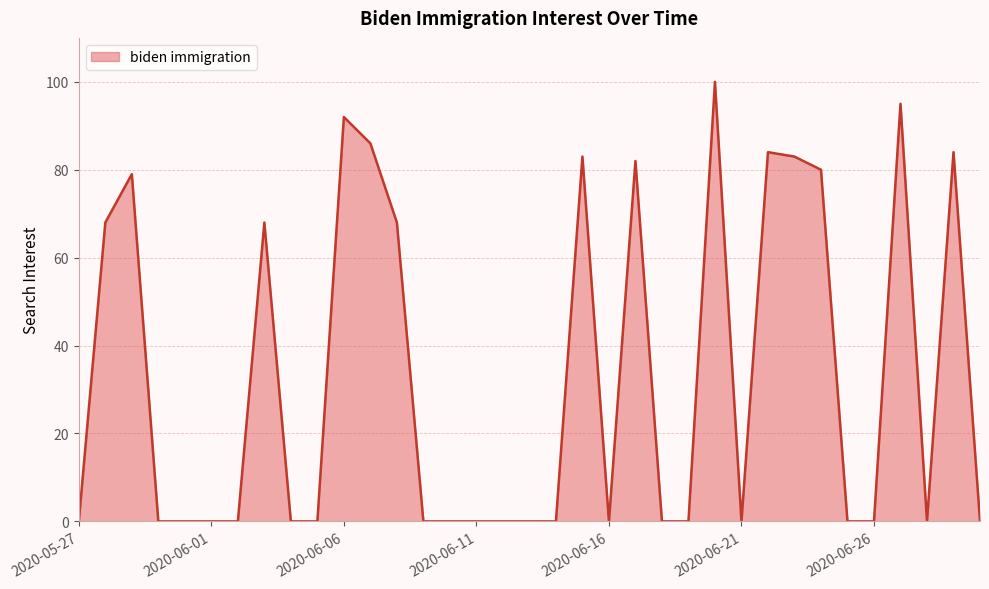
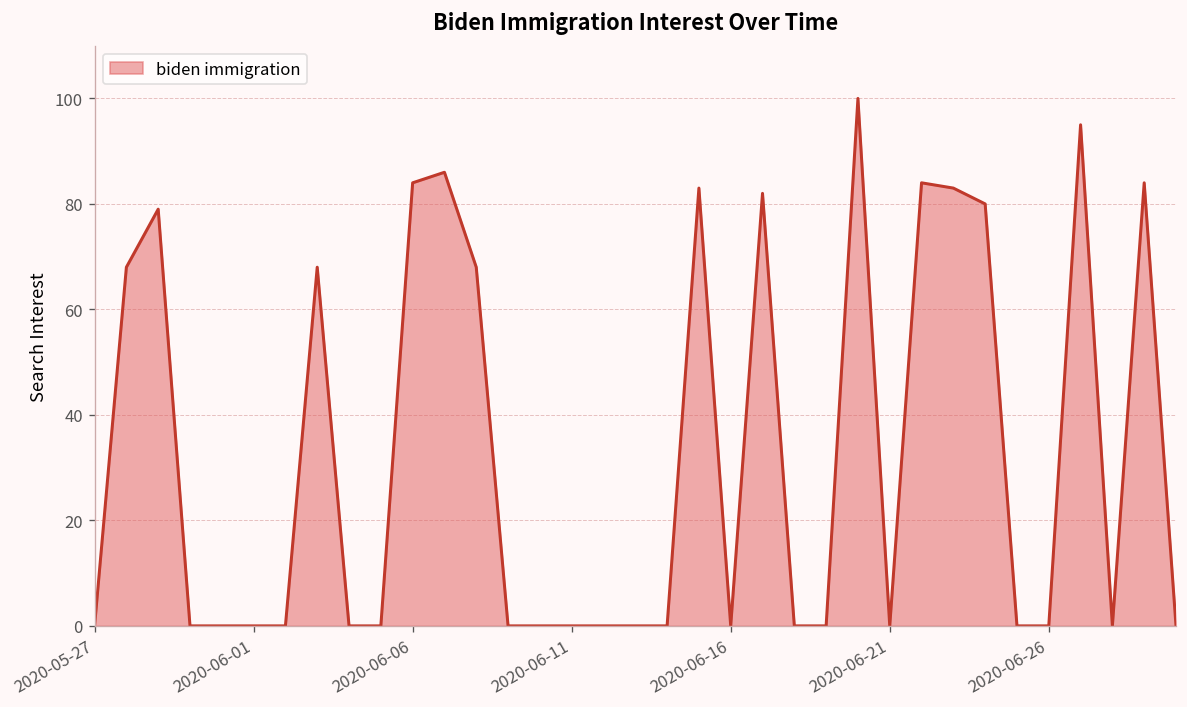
  {
    "2020-05-27": 0,
    "2020-06-01": 0,
-   "2020-06-06": 92,
+   "2020-06-06": 84,
    "2020-06-11": 0,
    "2020-06-16": 0,
    "2020-06-21": 0,
    "2020-06-26": 0
  }
